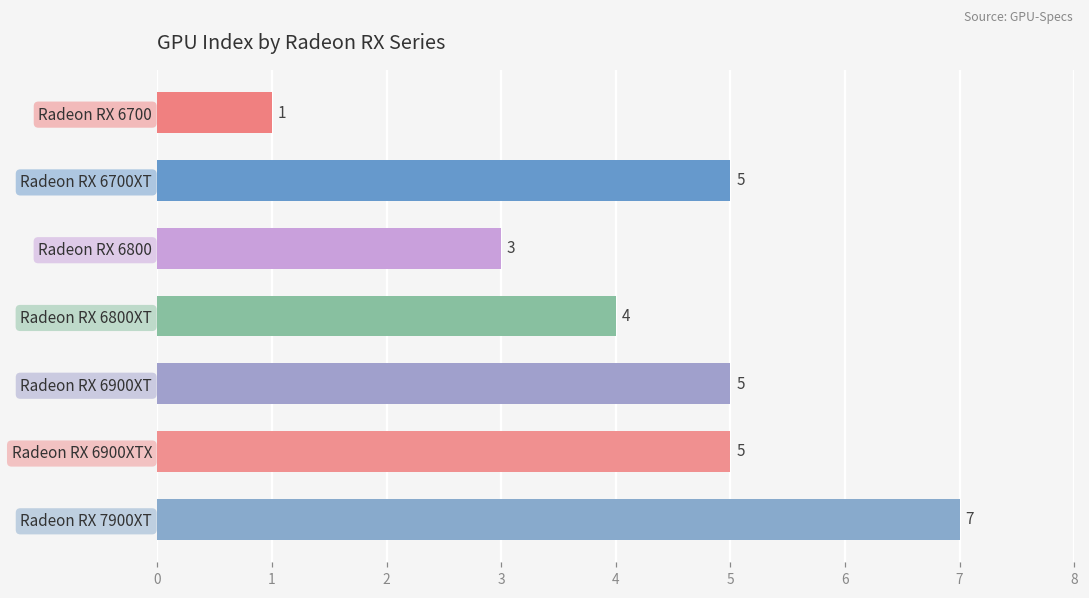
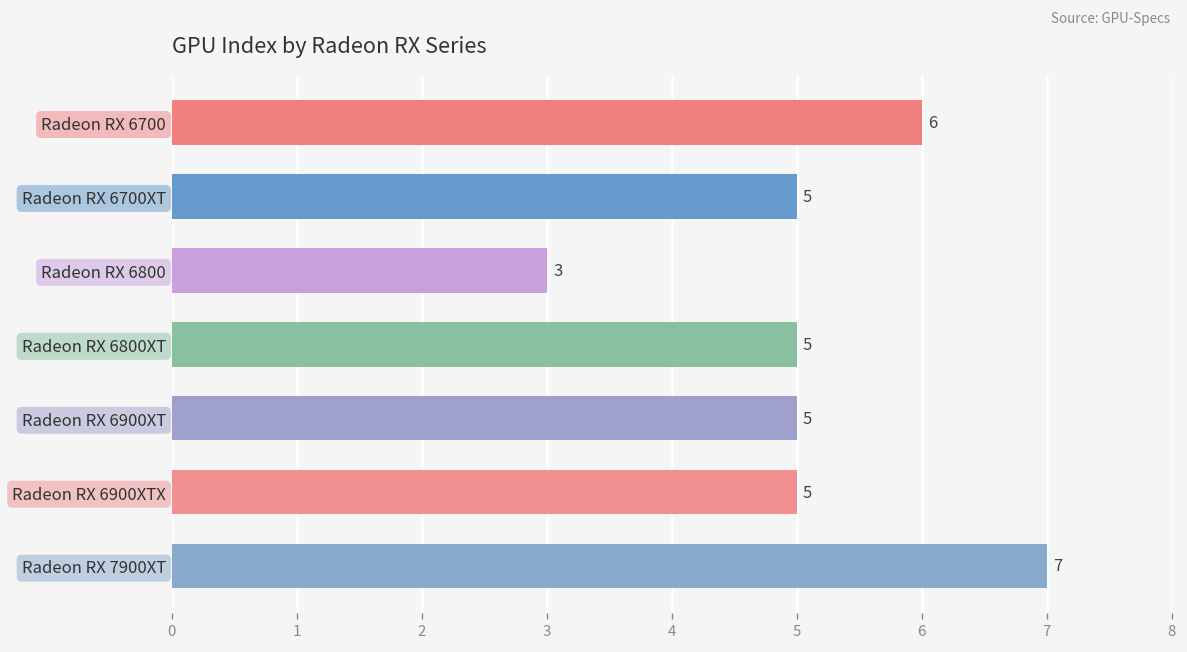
  {
-   "Radeon RX 6700": 1,
+   "Radeon RX 6700": 6,
    "Radeon RX 6700XT": 5,
    "Radeon RX 6800": 3,
-   "Radeon RX 6800XT": 4,
+   "Radeon RX 6800XT": 5,
    "Radeon RX 6900XT": 5,
    "Radeon RX 6900XTX": 5,
    "Radeon RX 7900XT": 7
  }
